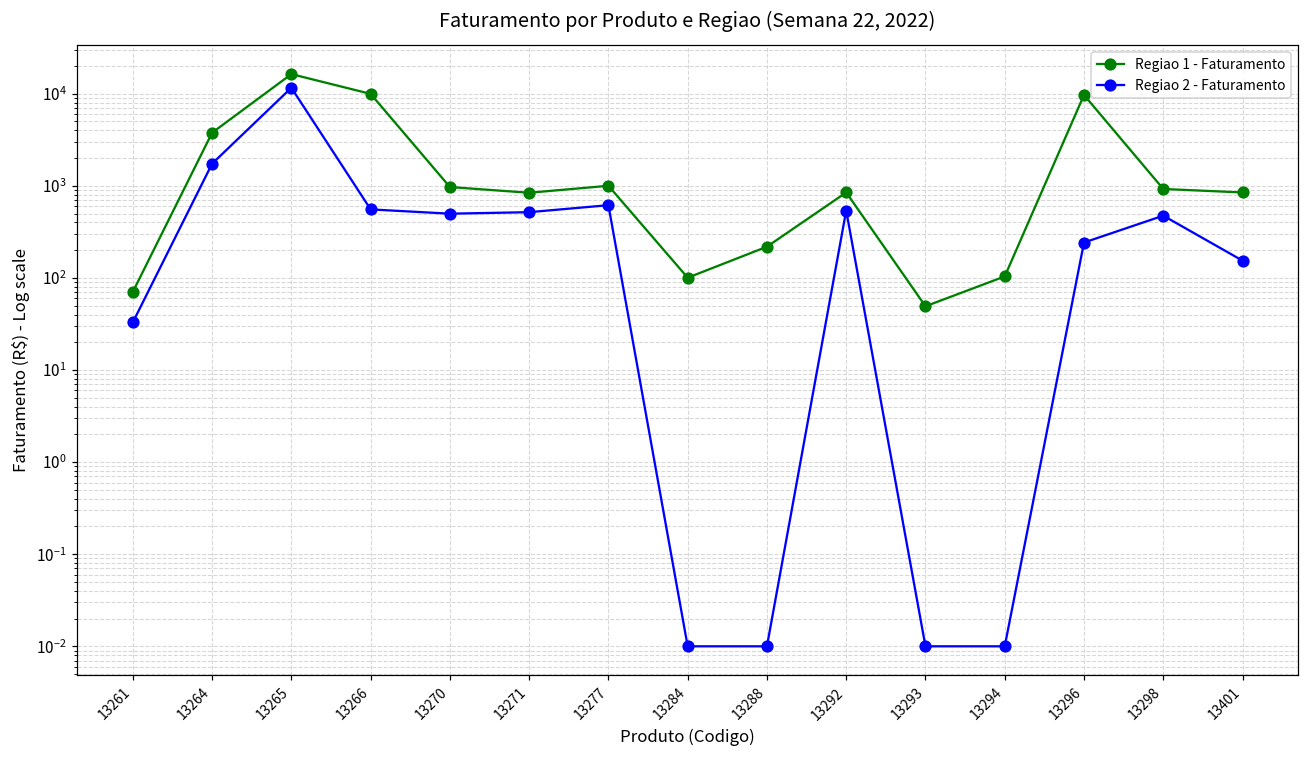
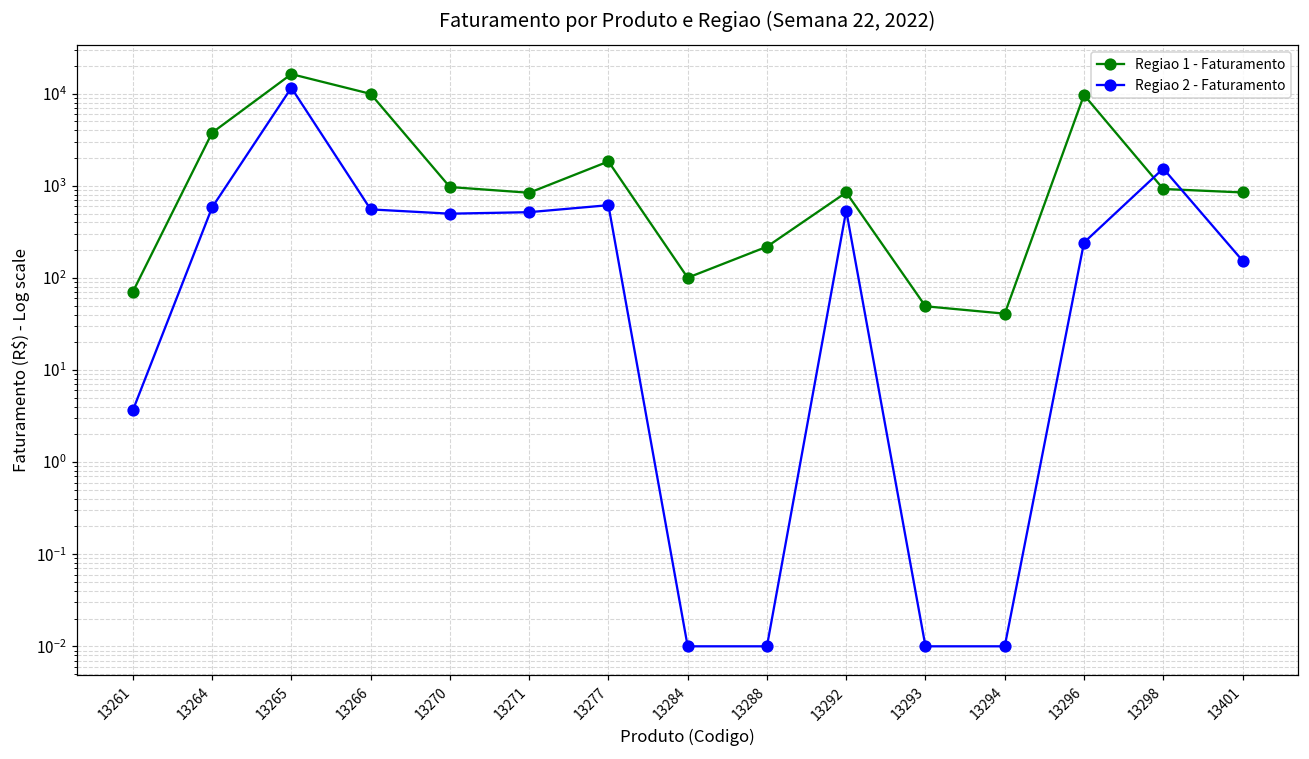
  {
    "Regiao 1 - Faturamento": {
      "13261": 70,
      "13264": 4000,
      "13265": 16000,
      "13266": 10000,
      "13270": 1000,
      "13271": 800,
-     "13277": 1000,
+     "13277": 1800,
      "13284": 100,
      "13288": 220,
      "13292": 800,
      "13293": 50,
-     "13294": 100,
+     "13294": 40,
      "13296": 10000,
      "13298": 900,
      "13401": 800
    },
    "Regiao 2 - Faturamento": {
-     "13261": 33,
-     "13264": 1700,
+     "13261": 4,
+     "13264": 600,
      "13265": 12000,
      "13266": 600,
      "13270": 500,
      "13271": 500,
      "13277": 600,
      "13284": 0.010,
      "13288": 0.010,
      "13292": 500,
      "13293": 0.010,
      "13294": 0.010,
      "13296": 240,
-     "13298": 500,
+     "13298": 1500,
      "13401": 150
    }
  }
